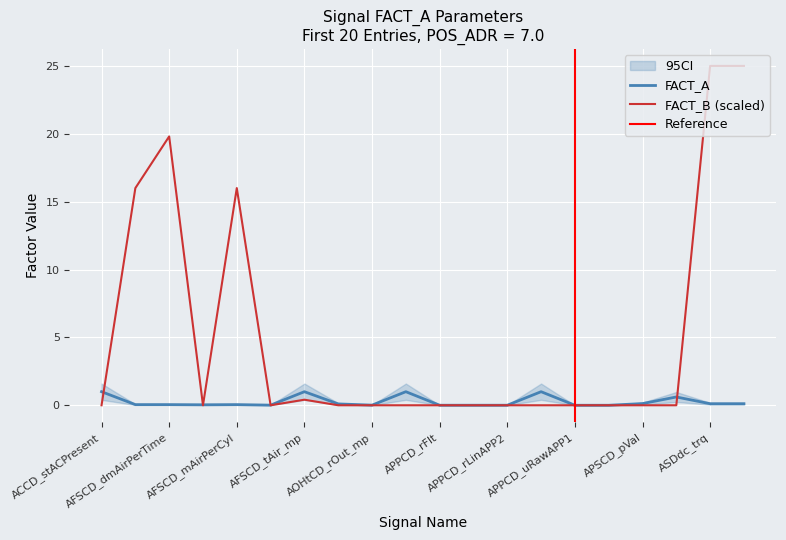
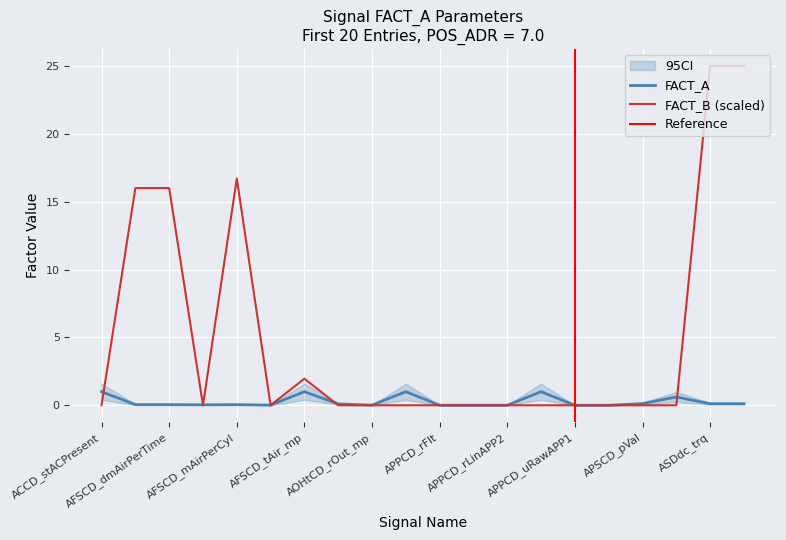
  {
    "FACT_B (scaled)": {
      "ACCD_stACPresent": 0.0,
-     "AFSCD_dmAirPerTime": 19.8,
-     "AFSCD_mAirPerCyl": 16.0,
-     "AFSCD_tAir_mp": 0.4
+     "AFSCD_dmAirPerTime": 16.0,
+     "AFSCD_mAirPerCyl": 16.7,
+     "AFSCD_tAir_mp": 2.0
    }
  }
